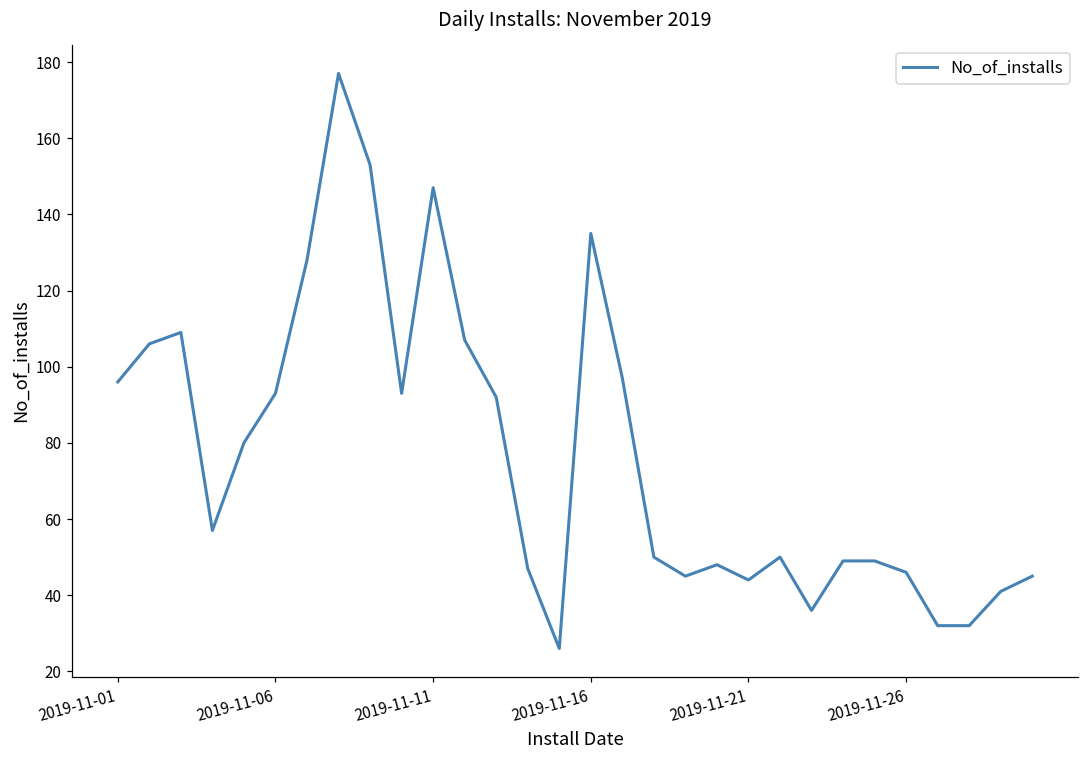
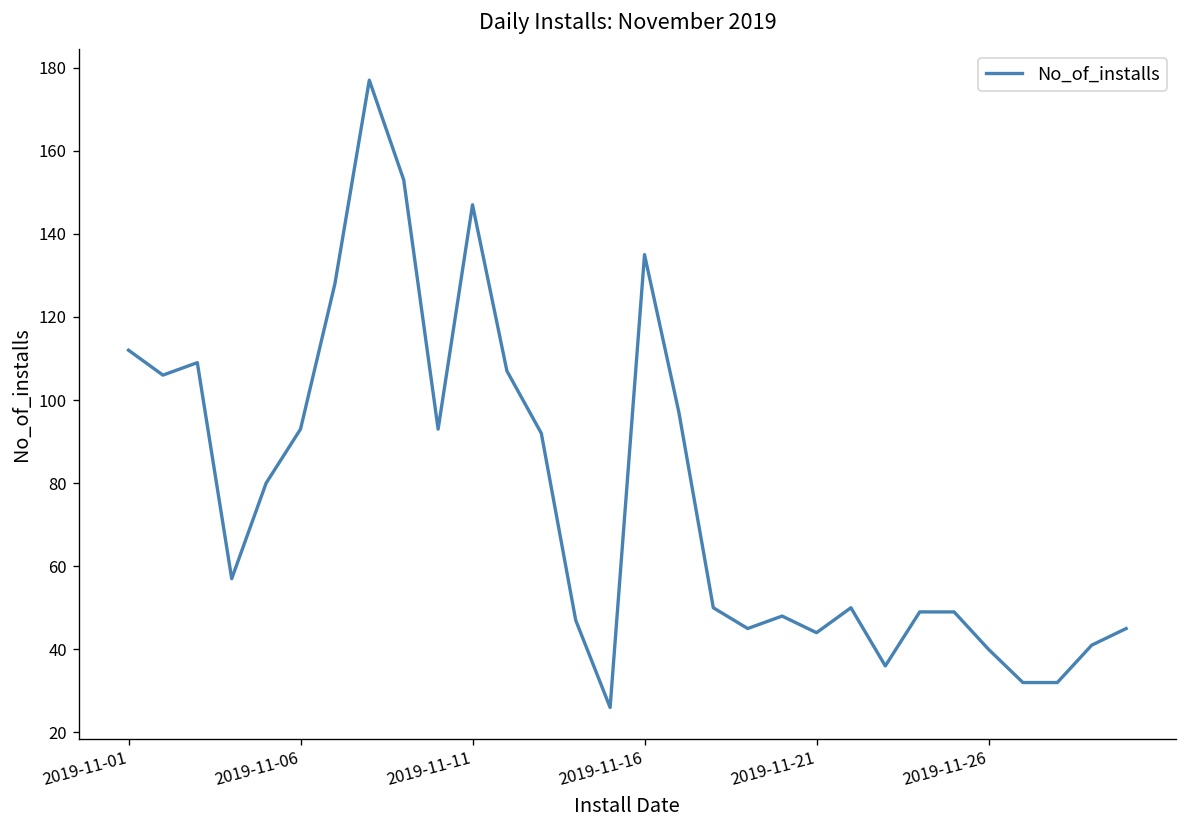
  {
-   "2019-11-01": 96,
+   "2019-11-01": 112,
    "2019-11-06": 93,
    "2019-11-11": 147,
    "2019-11-16": 135,
    "2019-11-21": 44,
-   "2019-11-26": 46
+   "2019-11-26": 40
  }
